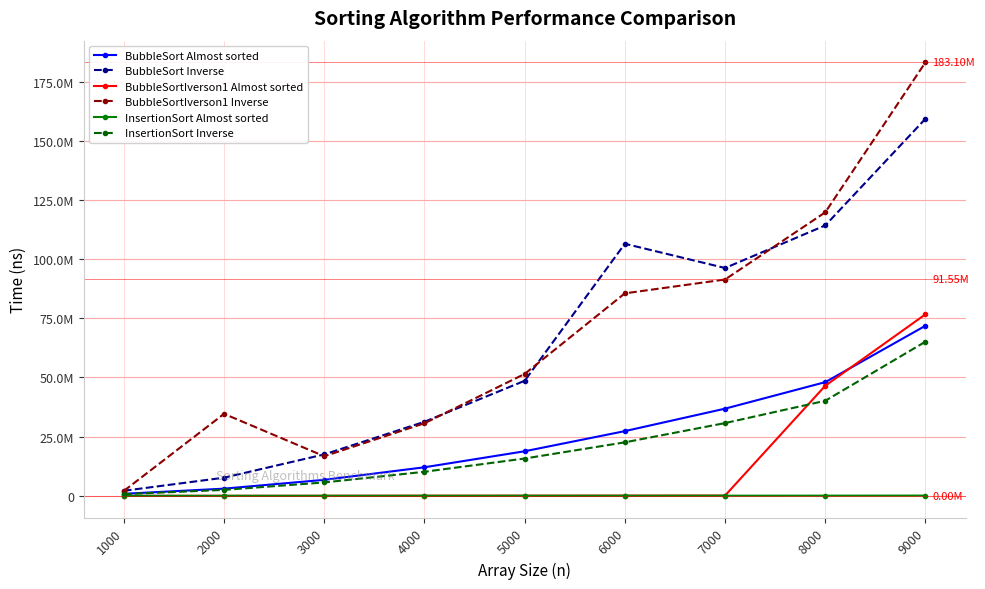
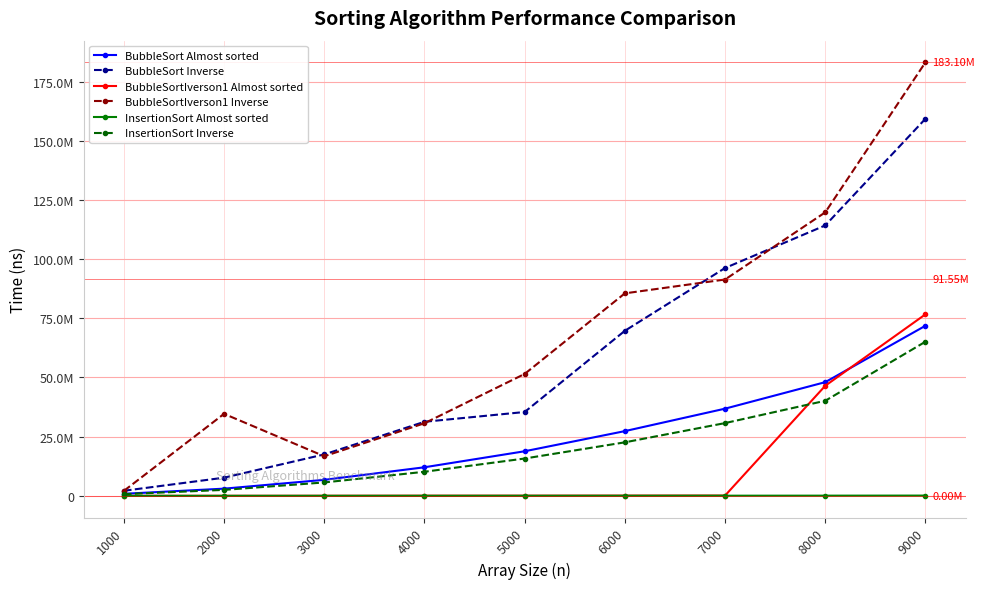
  {
    "BubbleSort Almost sorted": {
      "3000": "7000000",
      "4000": "12000000",
      "5000": "19000000",
      "6000": "27000000",
      "7000": "37000000",
      "8000": "48000000",
      "9000": "72000000"
    },
    "BubbleSort Inverse": {
      "2000": "8000000",
-     "5000": "49000000",
-     "6000": "106000000",
+     "5000": "35000000",
+     "6000": "70000000",
      "7000": "96000000",
      "8000": "114000000",
      "9000": "159000000"
    },
    "BubbleSortIverson1 Almost sorted": {
      "8000": "46000000",
      "9000": "77000000"
    },
    "BubbleSortIverson1 Inverse": {
      "9000": "183.10M"
    }
  }
